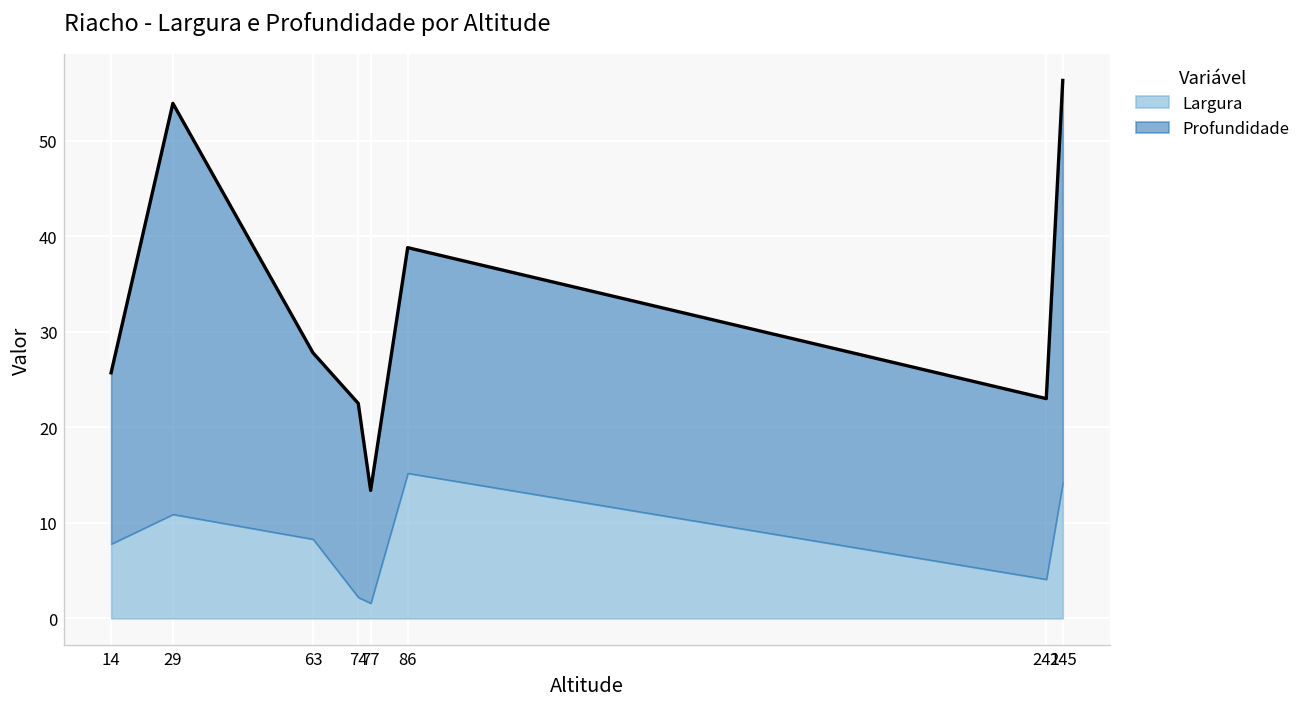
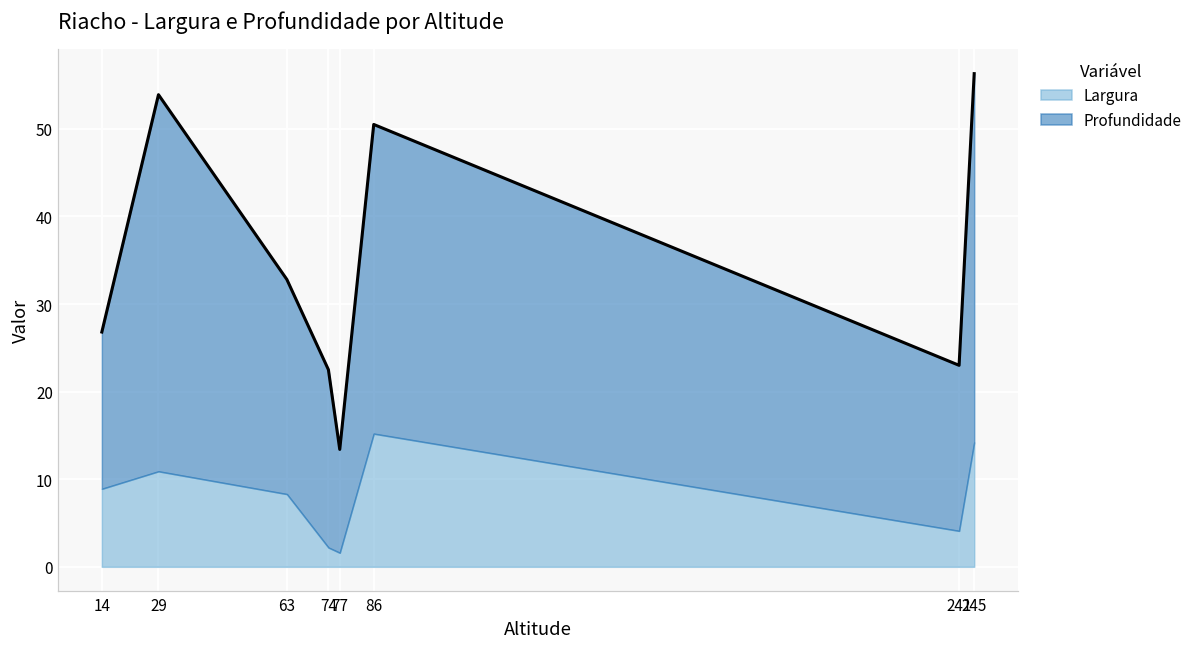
  {
    "Largura": {
-     "14": 8,
+     "14": 9,
      "29": 11,
      "63": 8,
      "86": 15
    },
    "Profundidade": {
      "14": 18,
      "29": 43,
-     "63": 20,
-     "86": 24
+     "63": 24,
+     "86": 35
    }
  }
